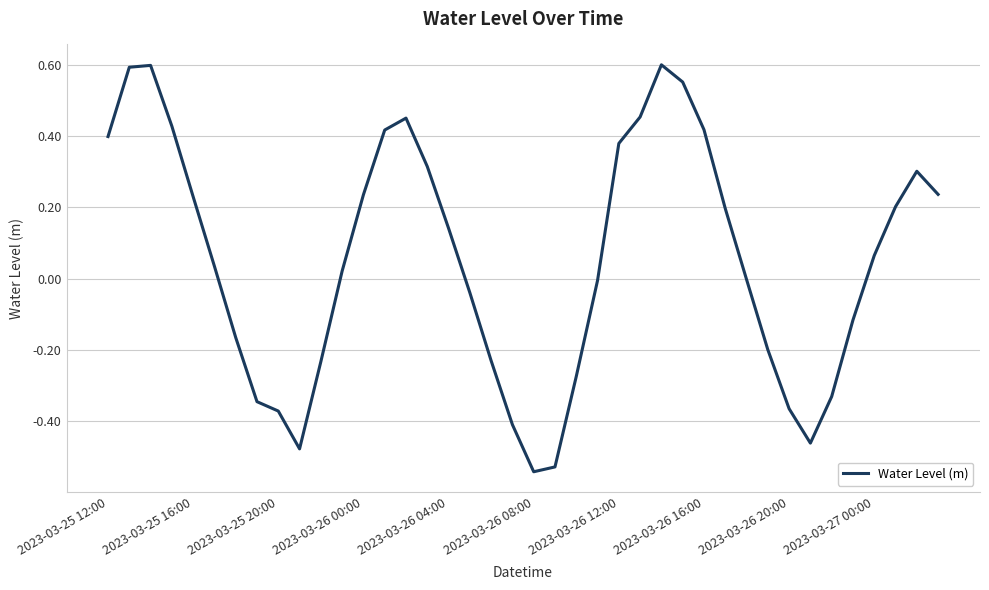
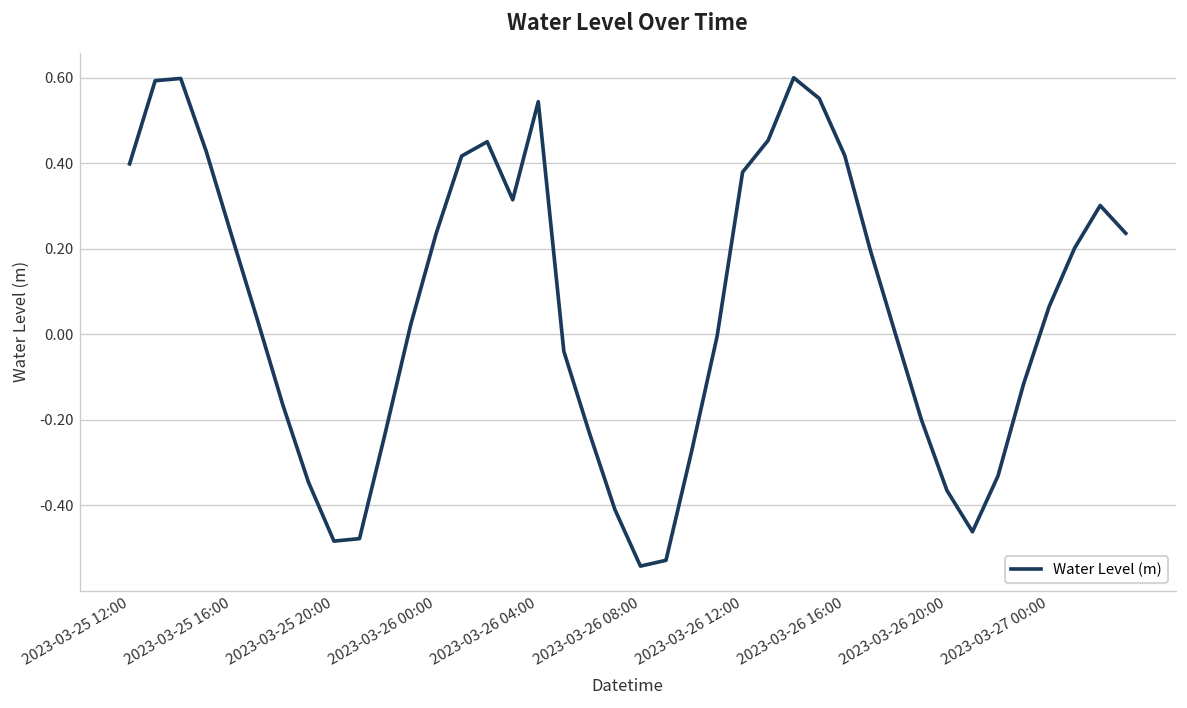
  {
    "2023-03-25 12:00": 0.40,
    "2023-03-25 16:00": 0.23,
-   "2023-03-25 20:00": -0.37,
+   "2023-03-25 20:00": -0.48,
    "2023-03-26 00:00": 0.24,
-   "2023-03-26 04:00": 0.14,
+   "2023-03-26 04:00": 0.54,
    "2023-03-26 08:00": -0.54,
    "2023-03-26 12:00": 0.38,
    "2023-03-26 16:00": 0.42,
    "2023-03-26 20:00": -0.37,
    "2023-03-27 00:00": 0.06
  }
